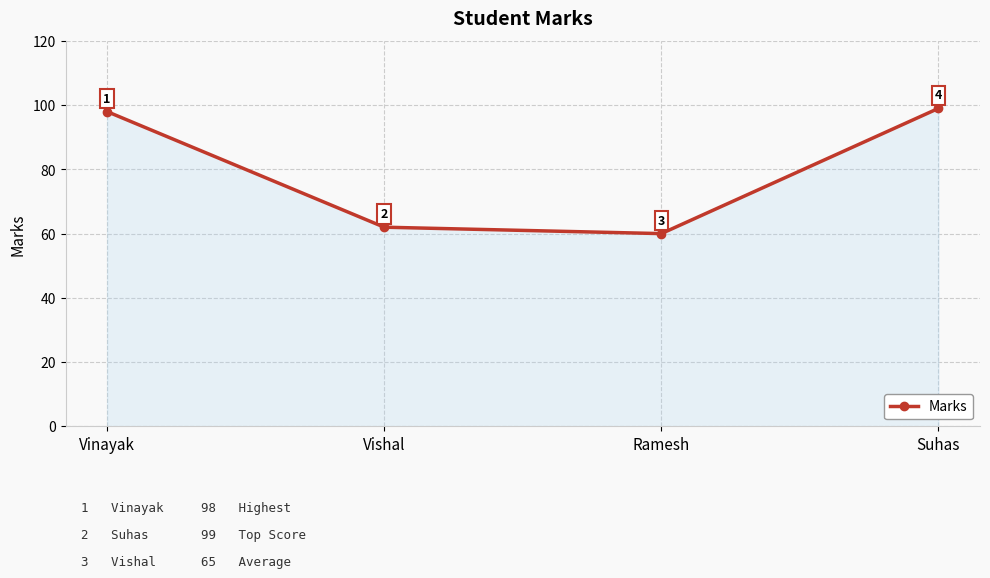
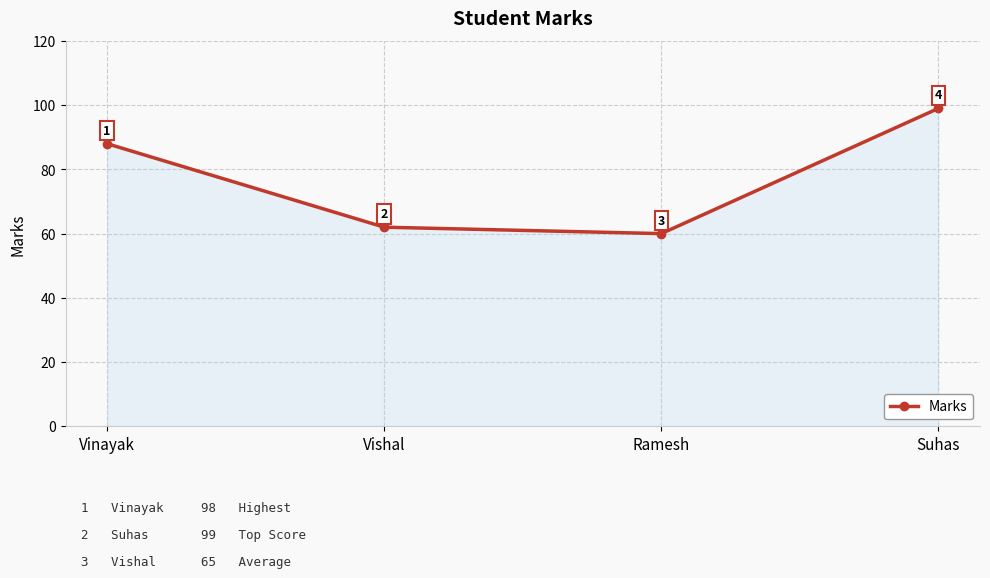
  {
-   "Vinayak": 98
+   "Vinayak": 88
  }
